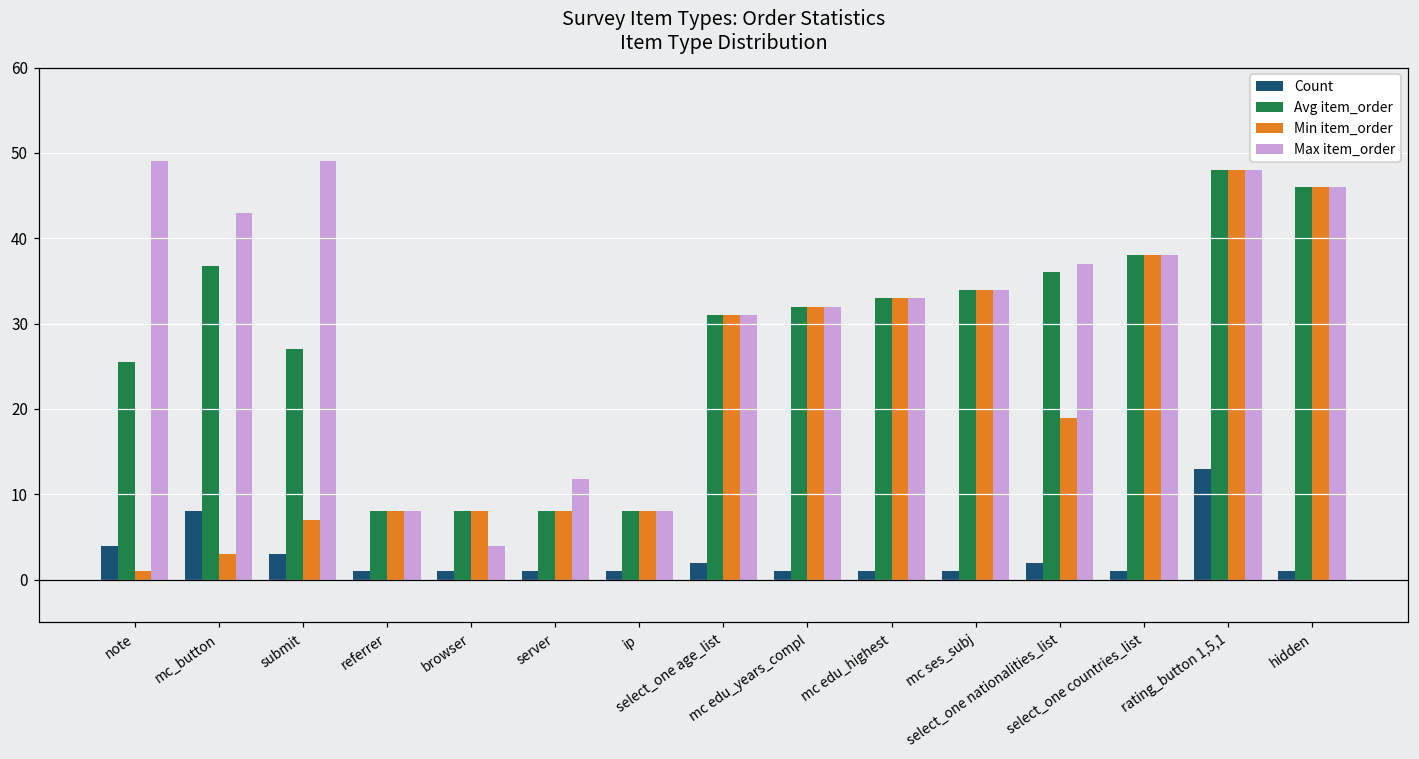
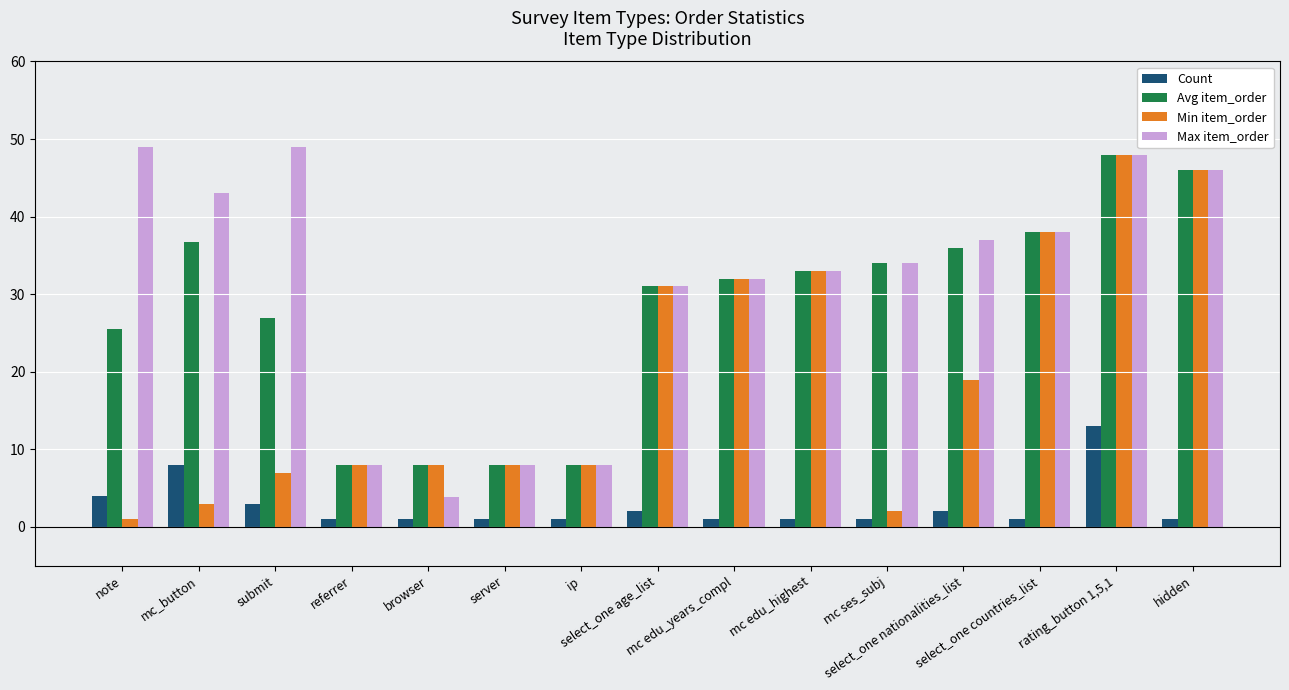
  {
    "Count": {
      "note": 4,
      "mc_button": 8,
      "submit": 3,
      "referrer": 1,
      "browser": 1,
      "server": 1,
      "ip": 1,
      "select_one age_list": 2,
      "mc edu_years_compl": 1,
      "mc edu_highest": 1,
      "mc ses_subj": 1,
      "select_one nationalities_list": 2,
      "select_one countries_list": 1,
      "rating_button 1,5,1": 13,
      "hidden": 1
    },
    "Avg item_order": {
      "note": 26,
      "mc_button": 37,
      "submit": 27,
      "referrer": 8,
      "browser": 8,
      "server": 8,
      "ip": 8,
      "select_one age_list": 31,
      "mc edu_years_compl": 32,
      "mc edu_highest": 33,
      "mc ses_subj": 34,
      "select_one nationalities_list": 36,
      "select_one countries_list": 38,
      "rating_button 1,5,1": 48,
      "hidden": 46
    },
    "Min item_order": {
      "note": 1,
      "mc_button": 3,
      "submit": 7,
      "referrer": 8,
      "browser": 8,
      "server": 8,
      "ip": 8,
      "select_one age_list": 31,
      "mc edu_years_compl": 32,
      "mc edu_highest": 33,
-     "mc ses_subj": 34,
+     "mc ses_subj": 2,
      "select_one nationalities_list": 19,
      "select_one countries_list": 38,
      "rating_button 1,5,1": 48,
      "hidden": 46
    },
    "Max item_order": {
      "note": 49,
      "mc_button": 43,
      "submit": 49,
      "referrer": 8,
      "browser": 4,
-     "server": 12,
+     "server": 8,
      "ip": 8,
      "select_one age_list": 31,
      "mc edu_years_compl": 32,
      "mc edu_highest": 33,
      "mc ses_subj": 34,
      "select_one nationalities_list": 37,
      "select_one countries_list": 38,
      "rating_button 1,5,1": 48,
      "hidden": 46
    }
  }
